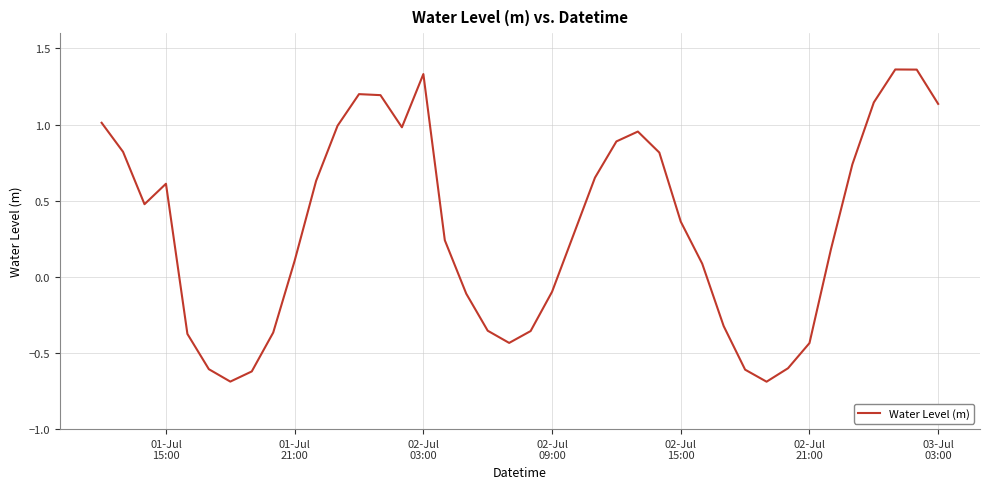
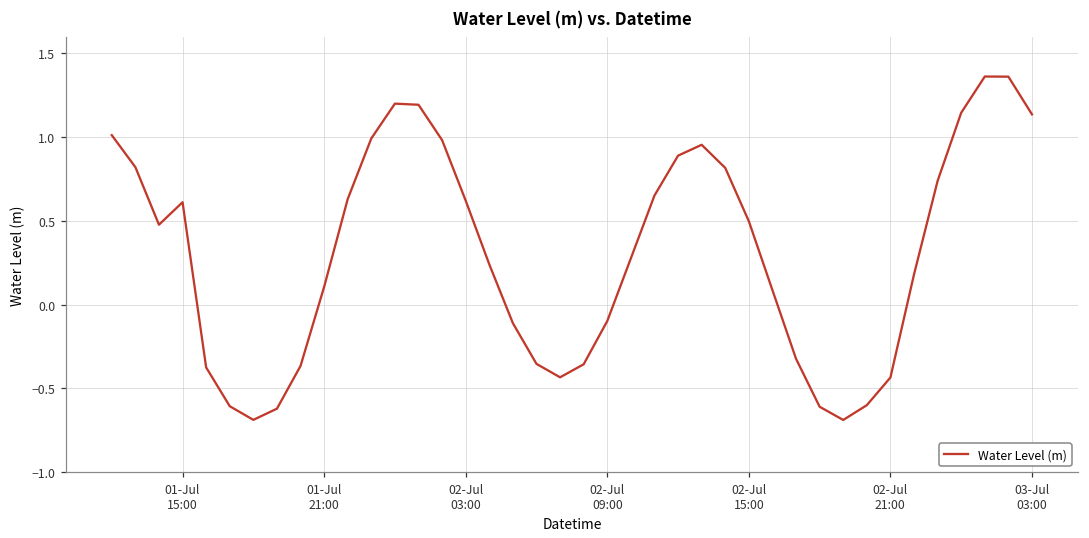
  {
    "01-Jul 15:00": 0.61,
    "01-Jul 21:00": 0.11,
-   "02-Jul 03:00": 1.33,
+   "02-Jul 03:00": 0.62,
    "02-Jul 09:00": -0.10,
-   "02-Jul 15:00": 0.36,
+   "02-Jul 15:00": 0.50,
    "02-Jul 21:00": -0.44,
    "03-Jul 03:00": 1.14
  }
